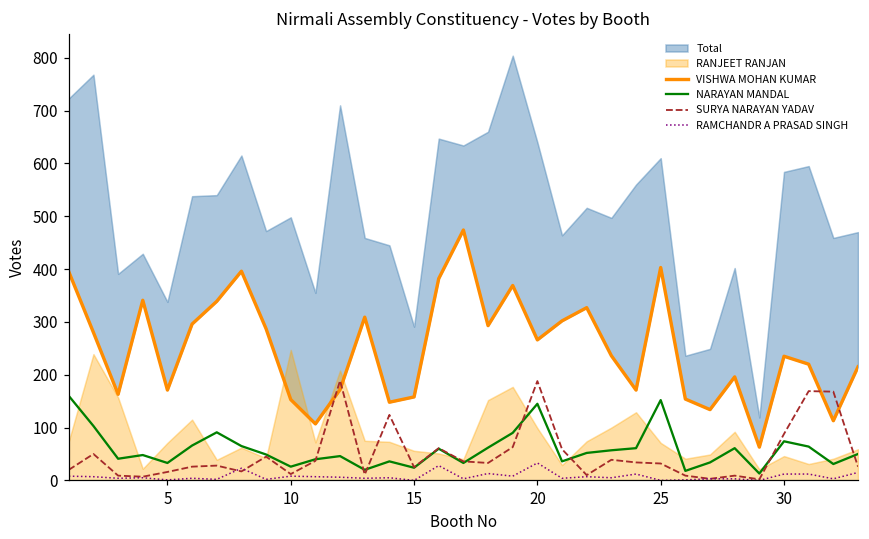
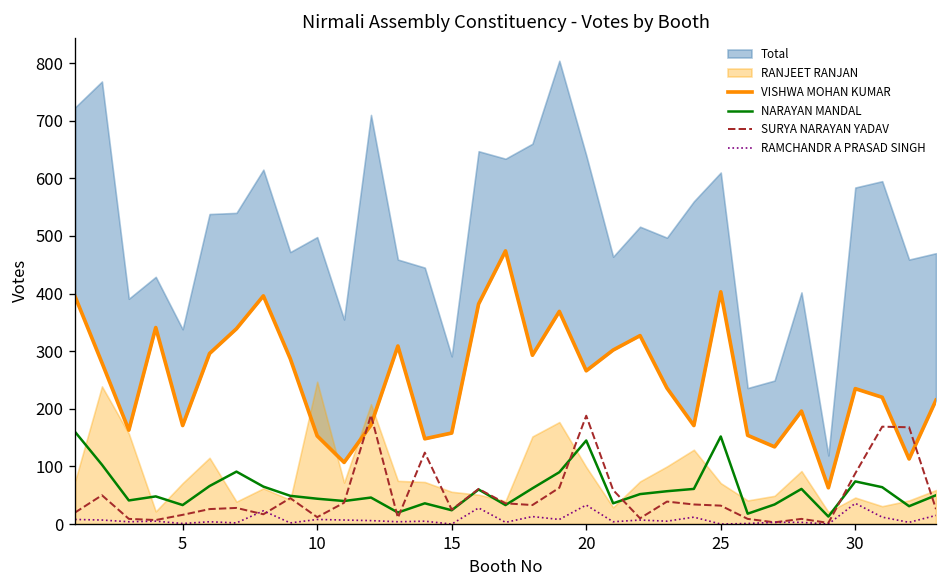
  {
    "NARAYAN MANDAL": {
      "5": 30,
-     "10": 30,
+     "10": 40,
      "20": 150,
      "25": 150,
      "30": 70
    },
    "SURYA NARAYAN YADAV": {
      "5": 20,
      "20": 190,
      "25": 30,
      "30": 90
    },
    "RAMCHANDR A PRASAD SINGH": {
      "5": 0,
      "15": 0,
      "20": 30,
      "25": 0,
-     "30": 10
+     "30": 40
    }
  }
